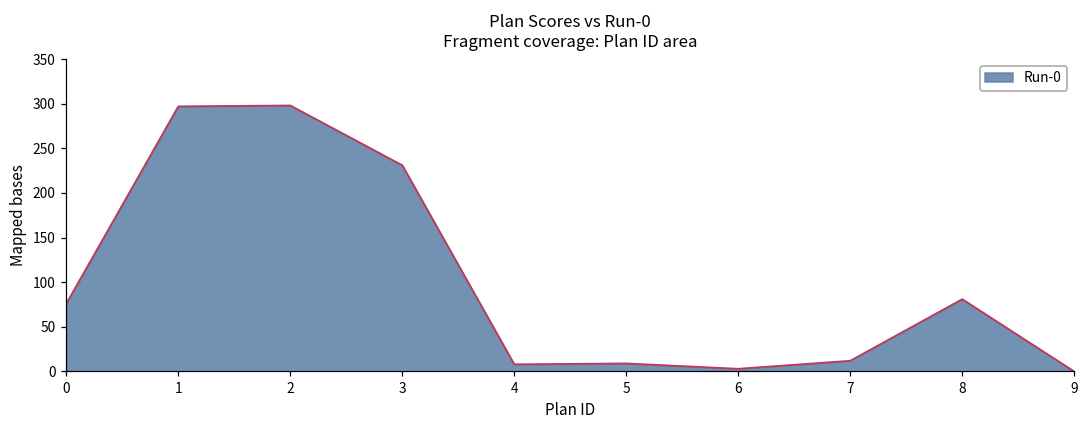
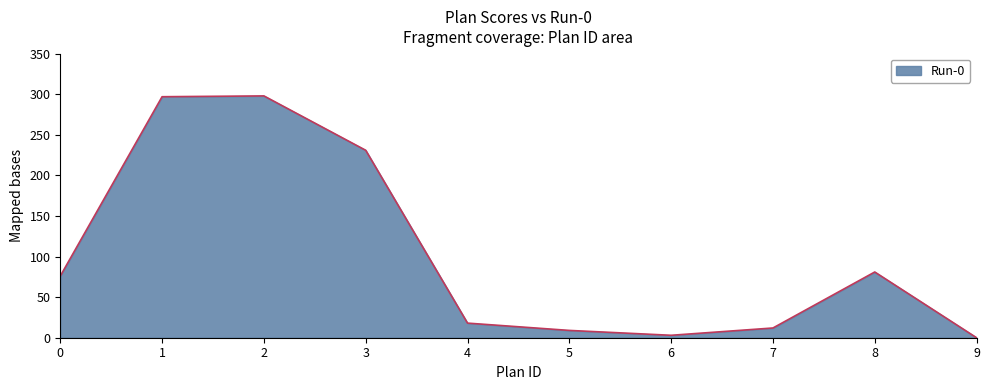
  {
    "0": 80,
    "1": 300,
    "2": 300,
    "3": 230,
-   "4": 10,
+   "4": 20,
    "5": 10,
    "6": 0,
    "7": 10,
    "8": 80,
    "9": 0
  }
